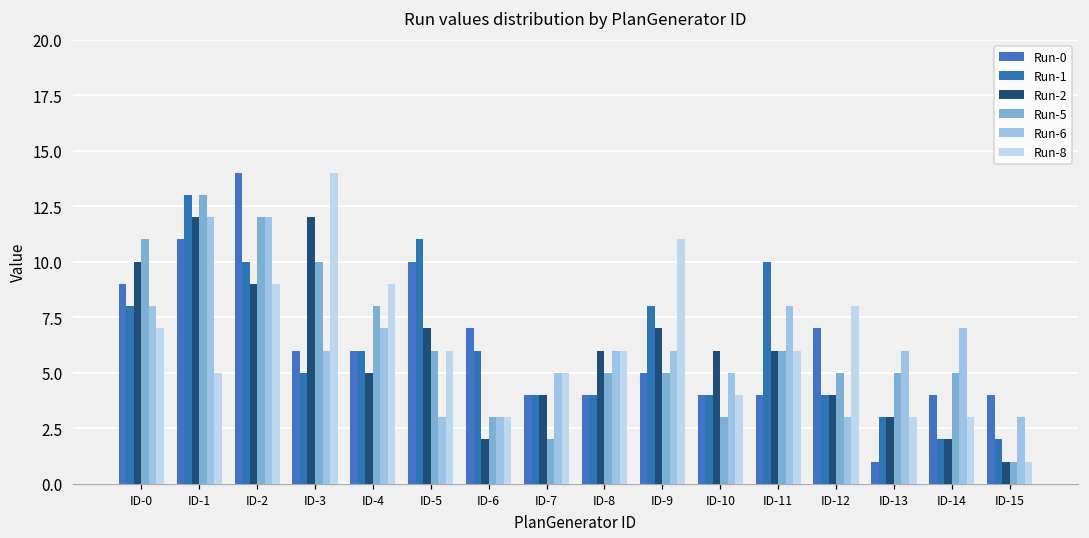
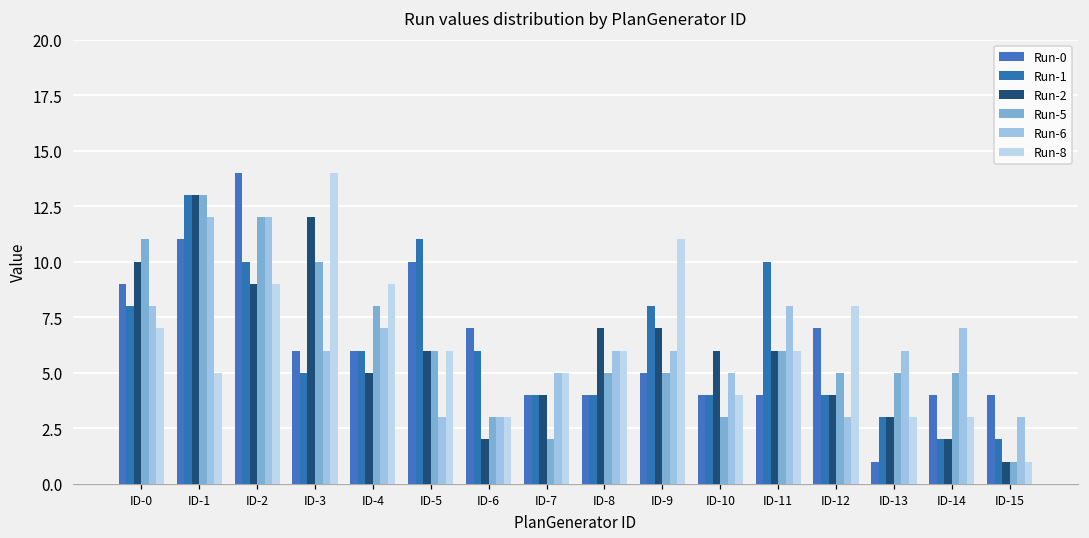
  {
    "Run-2": {
      "ID-0": 10,
-     "ID-1": 12,
+     "ID-1": 13,
      "ID-2": 9,
      "ID-3": 12,
      "ID-4": 5,
-     "ID-5": 7,
+     "ID-5": 6,
      "ID-6": 2,
      "ID-7": 4,
-     "ID-8": 6,
+     "ID-8": 7,
      "ID-9": 7,
      "ID-10": 6,
      "ID-11": 6,
      "ID-12": 4,
      "ID-13": 3,
      "ID-14": 2,
      "ID-15": 1
    }
  }
